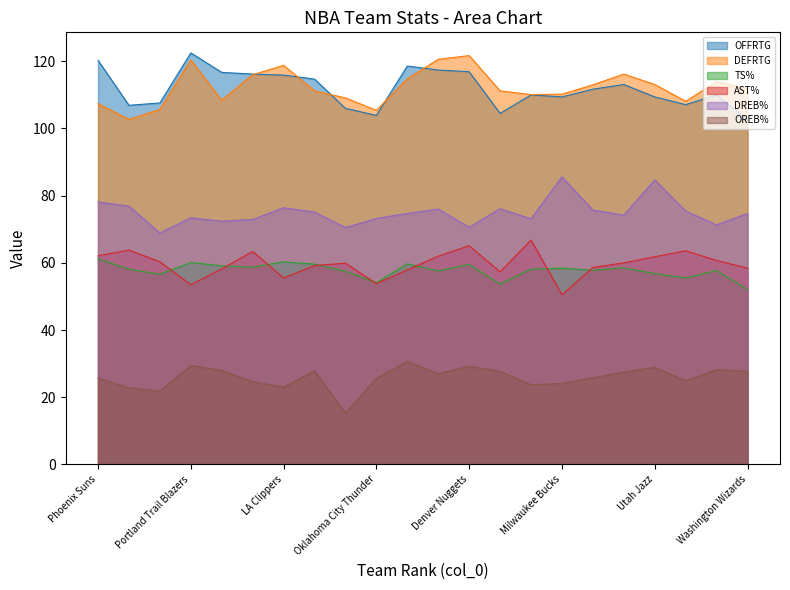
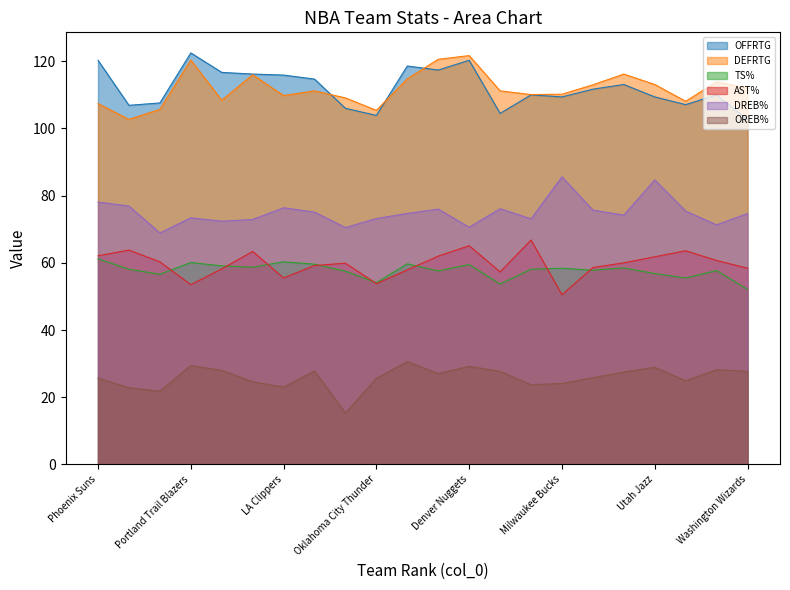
  {
    "OFFRTG": {
      "Phoenix Suns": 120,
      "Portland Trail Blazers": 123,
      "LA Clippers": 116,
      "Oklahoma City Thunder": 104,
-     "Denver Nuggets": 117,
+     "Denver Nuggets": 120,
      "Milwaukee Bucks": 109,
      "Utah Jazz": 109
    },
    "DEFRTG": {
      "Phoenix Suns": 107,
      "Portland Trail Blazers": 120,
-     "LA Clippers": 119,
+     "LA Clippers": 110,
      "Oklahoma City Thunder": 105,
      "Denver Nuggets": 122,
      "Milwaukee Bucks": 110,
      "Utah Jazz": 113
    },
    "TS%": {
      "Phoenix Suns": 61,
      "Portland Trail Blazers": 60,
      "LA Clippers": 60,
      "Denver Nuggets": 60,
      "Milwaukee Bucks": 58,
      "Utah Jazz": 57,
      "Washington Wizards": 52
    },
    "AST%": {
      "Phoenix Suns": 62,
      "Portland Trail Blazers": 54,
      "LA Clippers": 56,
      "Denver Nuggets": 65,
      "Milwaukee Bucks": 51,
      "Utah Jazz": 62,
      "Washington Wizards": 58
    },
    "DREB%": {
      "Phoenix Suns": 78,
      "Portland Trail Blazers": 73,
      "LA Clippers": 76,
      "Oklahoma City Thunder": 73,
      "Denver Nuggets": 71,
      "Milwaukee Bucks": 86,
      "Utah Jazz": 85,
      "Washington Wizards": 75
    },
    "OREB%": {
      "Phoenix Suns": 26,
      "Portland Trail Blazers": 29,
      "LA Clippers": 23,
      "Oklahoma City Thunder": 26,
      "Denver Nuggets": 29,
      "Milwaukee Bucks": 24,
      "Utah Jazz": 29,
      "Washington Wizards": 28
    }
  }
